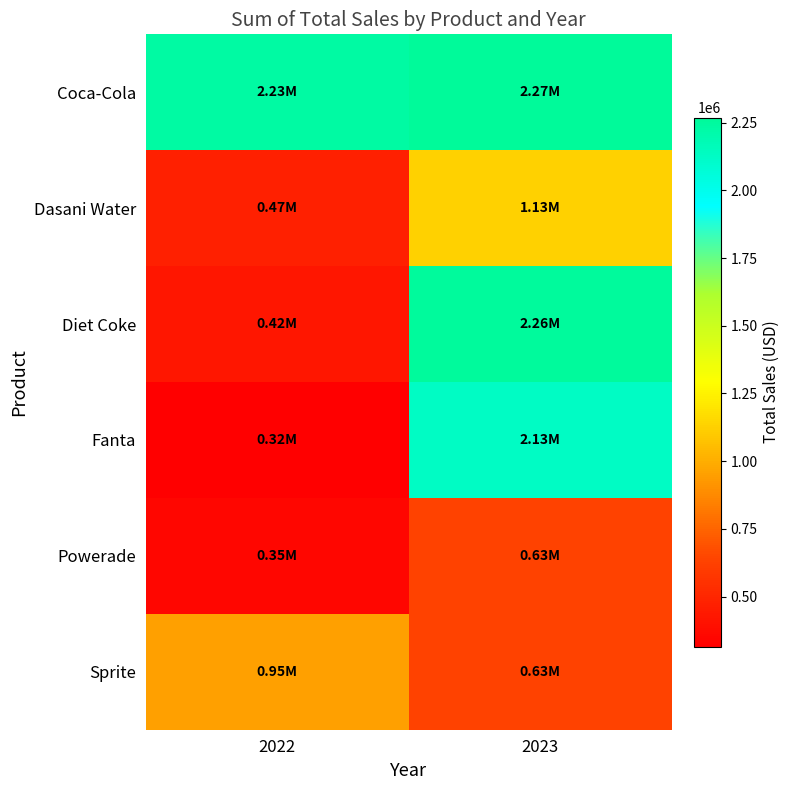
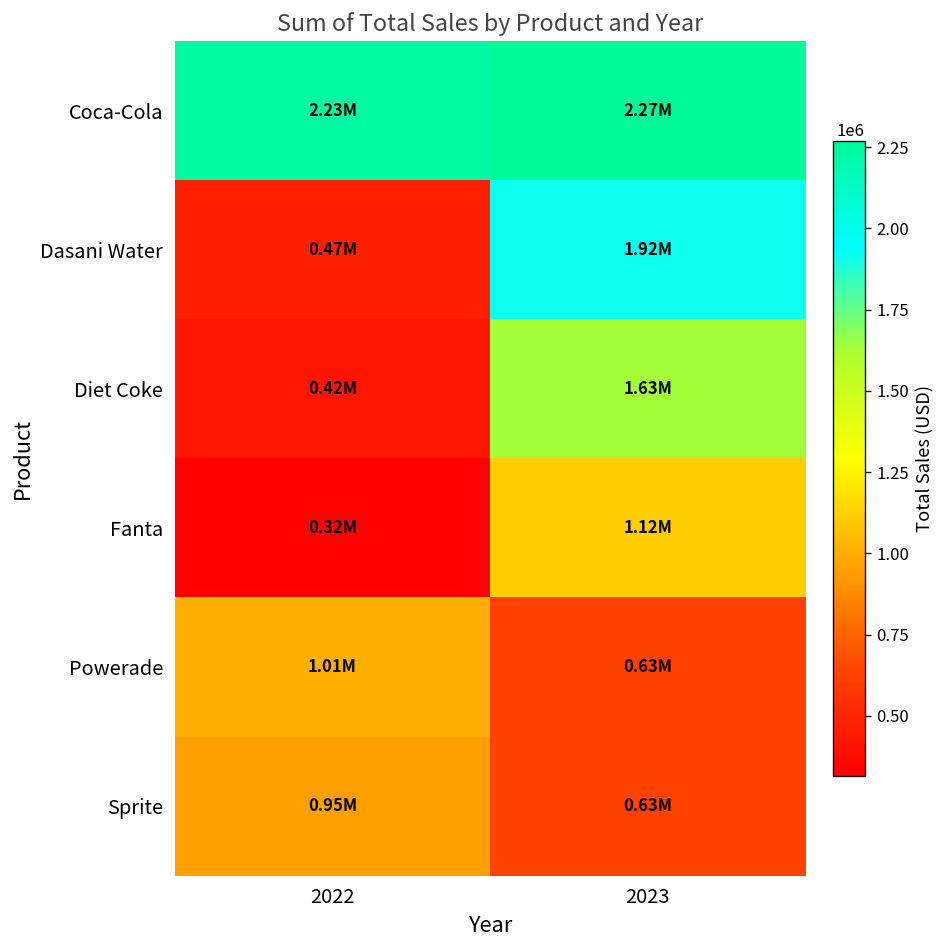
  {
    "Coca-Cola": {
      "2022": "2.23M",
      "2023": "2.27M"
    },
    "Dasani Water": {
      "2022": "0.47M",
-     "2023": "1.13M"
+     "2023": "1.92M"
    },
    "Diet Coke": {
      "2022": "0.42M",
-     "2023": "2.26M"
+     "2023": "1.63M"
    },
    "Fanta": {
      "2022": "0.32M",
-     "2023": "2.13M"
+     "2023": "1.12M"
    },
    "Powerade": {
-     "2022": "0.35M",
+     "2022": "1.01M",
      "2023": "0.63M"
    },
    "Sprite": {
      "2022": "0.95M",
      "2023": "0.63M"
    }
  }
